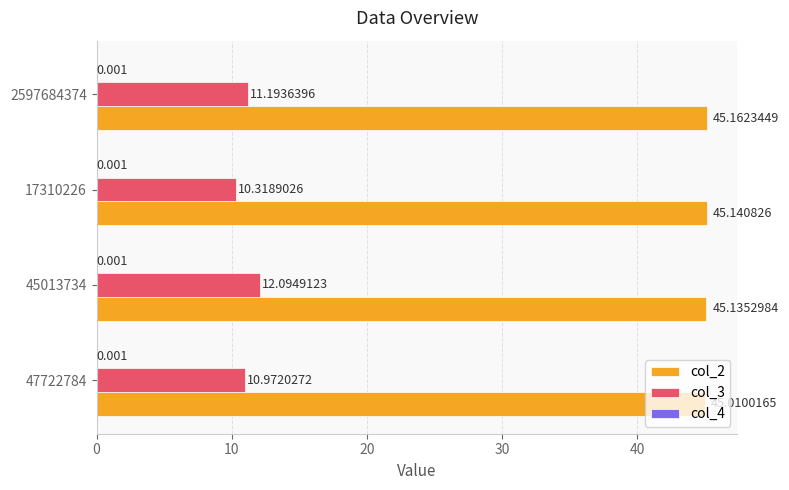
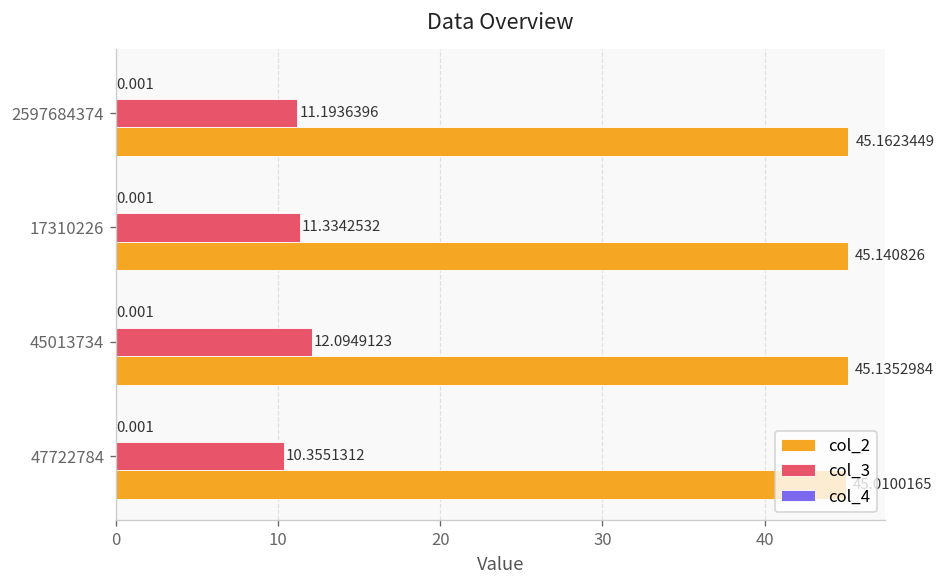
  {
    "col_2": {
      "2597684374": 45.1623449,
      "17310226": 45.140826,
      "45013734": 45.1352984
    },
    "col_3": {
      "2597684374": 11.1936396,
-     "17310226": 10.3189026,
+     "17310226": 11.3342532,
      "45013734": 12.0949123,
-     "47722784": 10.9720272
+     "47722784": 10.3551312
    },
    "col_4": {
      "2597684374": 0.001,
      "17310226": 0.001,
      "45013734": 0.001,
      "47722784": 0.001
    }
  }
